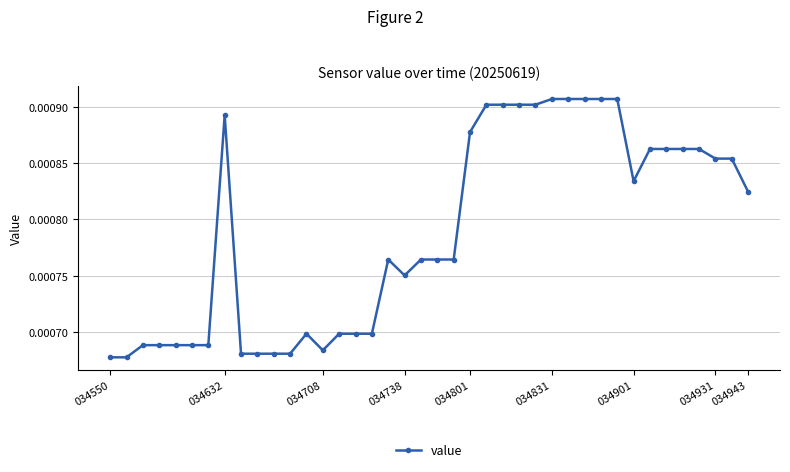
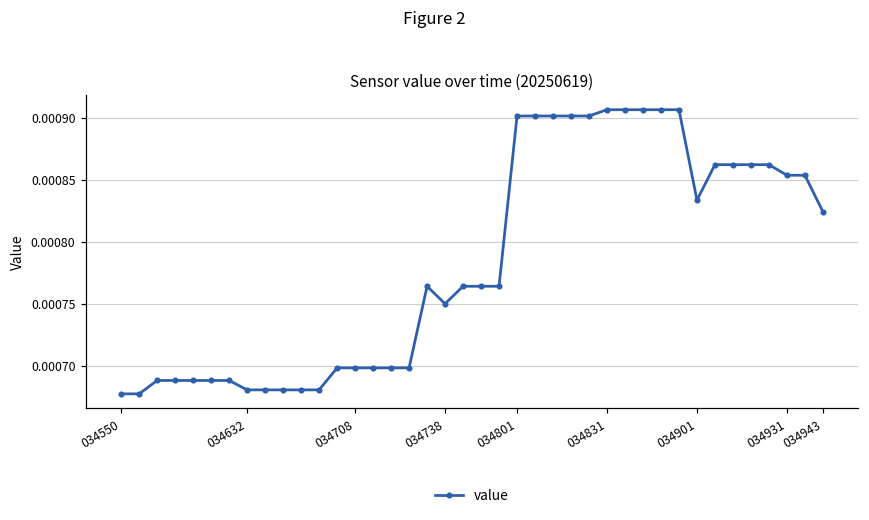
  {
    "034550": 0.000678,
-   "034632": 0.000893,
-   "034708": 0.000684,
+   "034632": 0.000681,
+   "034708": 0.000699,
    "034738": 0.000750,
-   "034801": 0.000877,
+   "034801": 0.000902,
    "034831": 0.000907,
    "034901": 0.000834,
    "034931": 0.000854,
    "034943": 0.000825
  }
